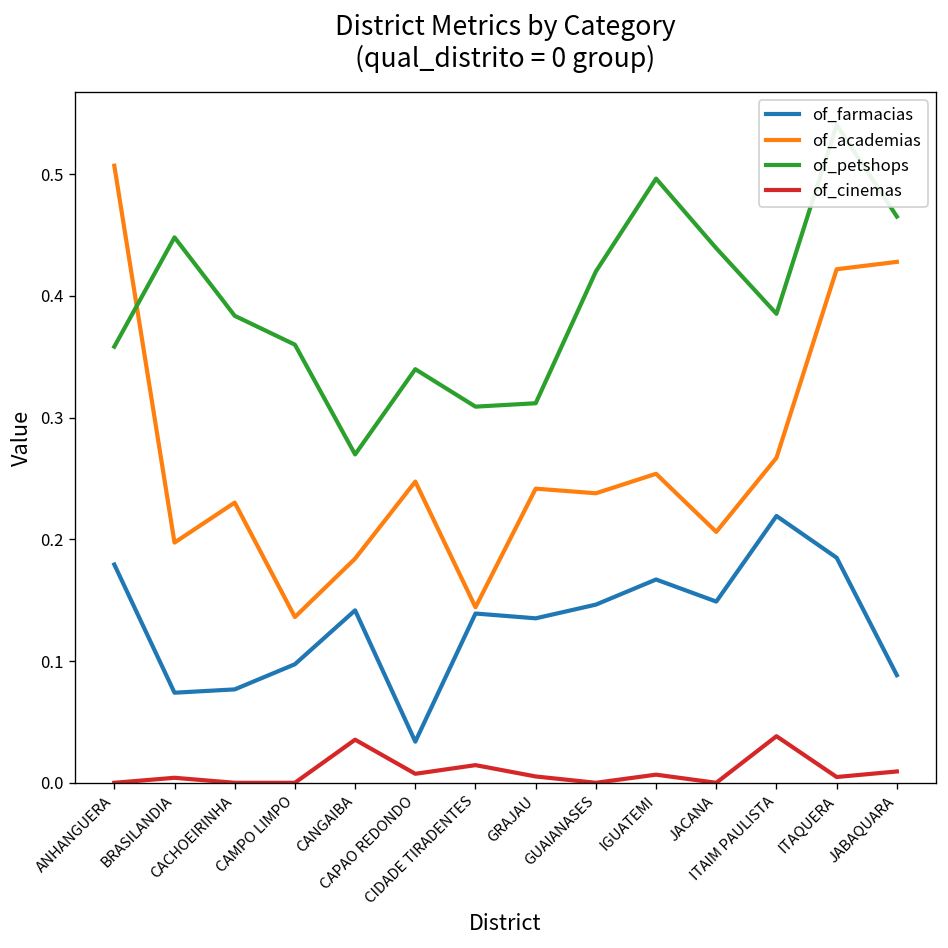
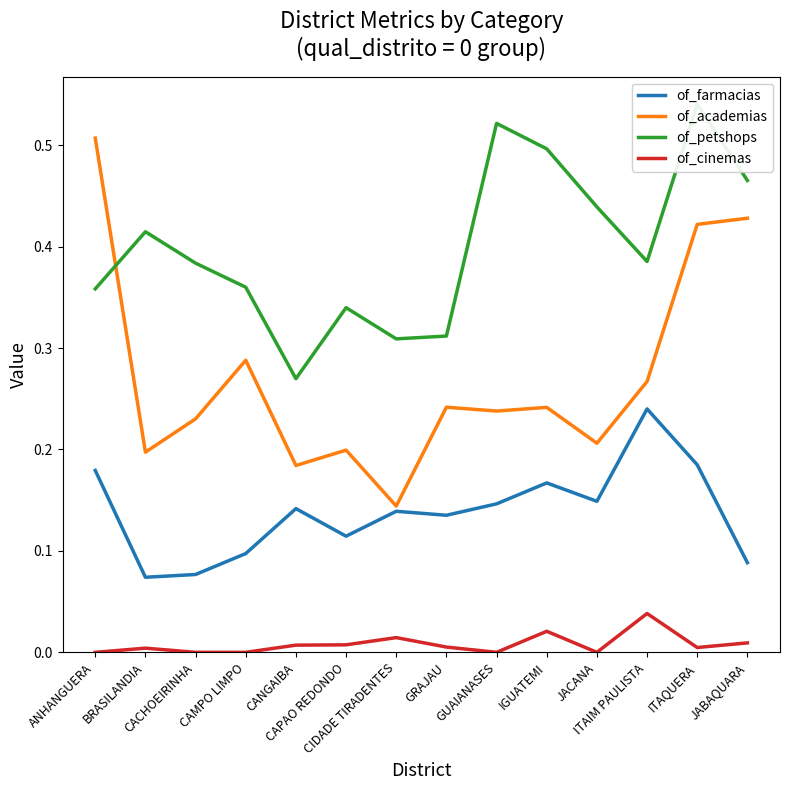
  {
    "of_farmacias": {
      "ANHANGUERA": 0.179,
      "BRASILANDIA": 0.074,
      "CACHOEIRINHA": 0.077,
      "CAMPO LIMPO": 0.097,
      "CANGAIBA": 0.142,
-     "CAPAO REDONDO": 0.034,
+     "CAPAO REDONDO": 0.114,
      "CIDADE TIRADENTES": 0.139,
      "GRAJAU": 0.135,
      "GUAIANASES": 0.146,
      "IGUATEMI": 0.167,
      "JACANA": 0.149,
-     "ITAIM PAULISTA": 0.219,
+     "ITAIM PAULISTA": 0.240,
      "ITAQUERA": 0.185,
      "JABAQUARA": 0.088
    },
    "of_academias": {
      "ANHANGUERA": 0.507,
      "BRASILANDIA": 0.197,
      "CACHOEIRINHA": 0.230,
-     "CAMPO LIMPO": 0.136,
+     "CAMPO LIMPO": 0.288,
      "CANGAIBA": 0.184,
-     "CAPAO REDONDO": 0.247,
+     "CAPAO REDONDO": 0.199,
      "CIDADE TIRADENTES": 0.144,
      "GRAJAU": 0.242,
      "GUAIANASES": 0.238,
-     "IGUATEMI": 0.254,
+     "IGUATEMI": 0.241,
      "JACANA": 0.206,
      "ITAIM PAULISTA": 0.267,
      "ITAQUERA": 0.422,
      "JABAQUARA": 0.428
    },
    "of_petshops": {
      "ANHANGUERA": 0.358,
-     "BRASILANDIA": 0.448,
+     "BRASILANDIA": 0.415,
      "CACHOEIRINHA": 0.384,
      "CAMPO LIMPO": 0.360,
      "CANGAIBA": 0.270,
      "CAPAO REDONDO": 0.340,
      "CIDADE TIRADENTES": 0.309,
      "GRAJAU": 0.312,
-     "GUAIANASES": 0.420,
+     "GUAIANASES": 0.521,
      "IGUATEMI": 0.496,
      "JACANA": 0.439,
      "ITAIM PAULISTA": 0.385,
      "JABAQUARA": 0.465
    },
    "of_cinemas": {
      "ANHANGUERA": 0.000,
      "BRASILANDIA": 0.004,
      "CACHOEIRINHA": 0.000,
      "CAMPO LIMPO": 0.000,
-     "CANGAIBA": 0.035,
+     "CANGAIBA": 0.007,
      "CAPAO REDONDO": 0.007,
      "CIDADE TIRADENTES": 0.015,
      "GRAJAU": 0.005,
      "GUAIANASES": 0.000,
-     "IGUATEMI": 0.007,
+     "IGUATEMI": 0.021,
      "JACANA": 0.000,
      "ITAIM PAULISTA": 0.038,
      "ITAQUERA": 0.005,
      "JABAQUARA": 0.009
    }
  }
